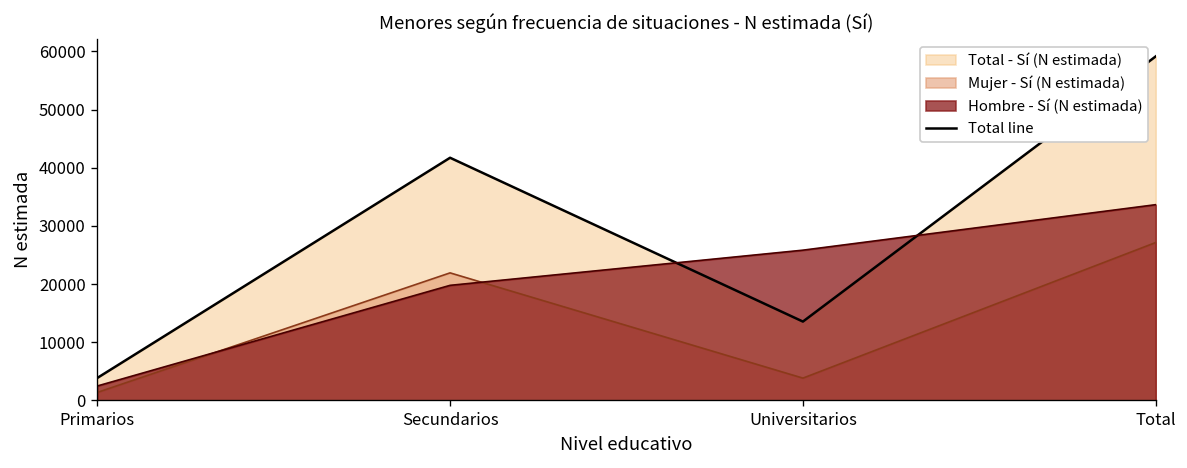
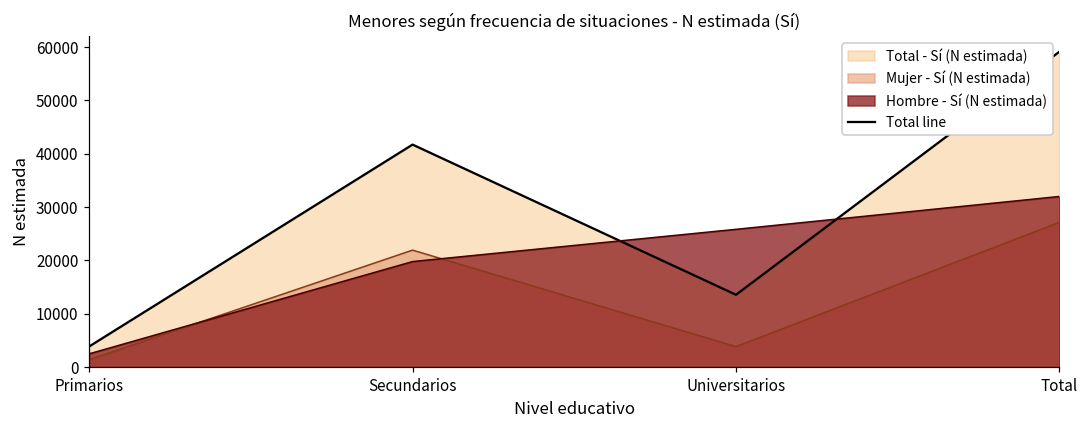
  {
    "Hombre - Sí (N estimada)": {
      "Primarios": 2000,
      "Secundarios": 20000,
      "Universitarios": 26000,
-     "Total": 34000
+     "Total": 32000
    }
  }
